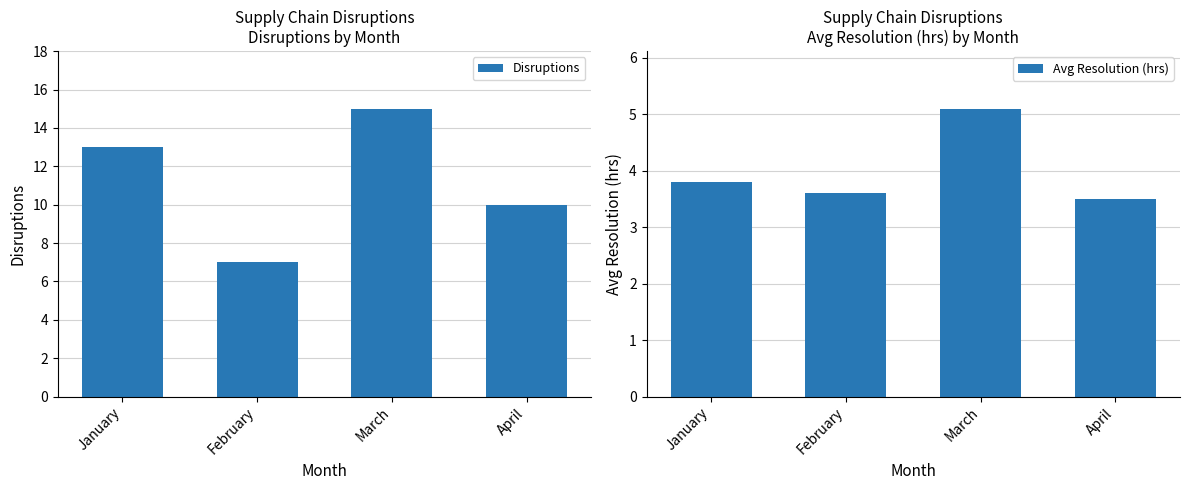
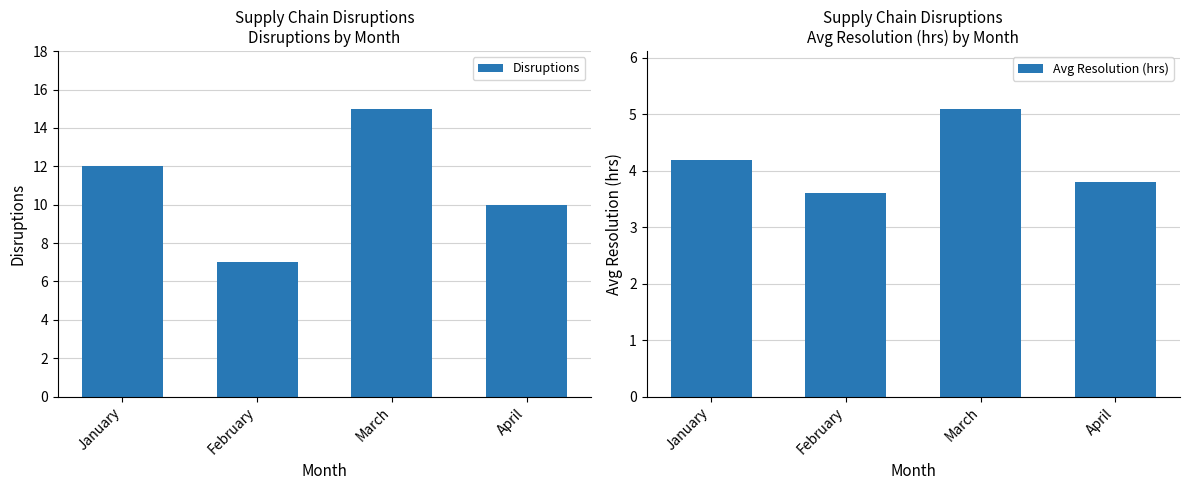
  {
    "Supply Chain Disruptions Disruptions by Month": {
-     "January": 13,
+     "January": 12,
      "February": 7,
      "March": 15,
      "April": 10
    },
    "Supply Chain Disruptions Avg Resolution (hrs) by Month": {
-     "January": 3.8,
+     "January": 4.2,
      "February": 3.6,
      "March": 5.1,
-     "April": 3.5
+     "April": 3.8
    }
  }
